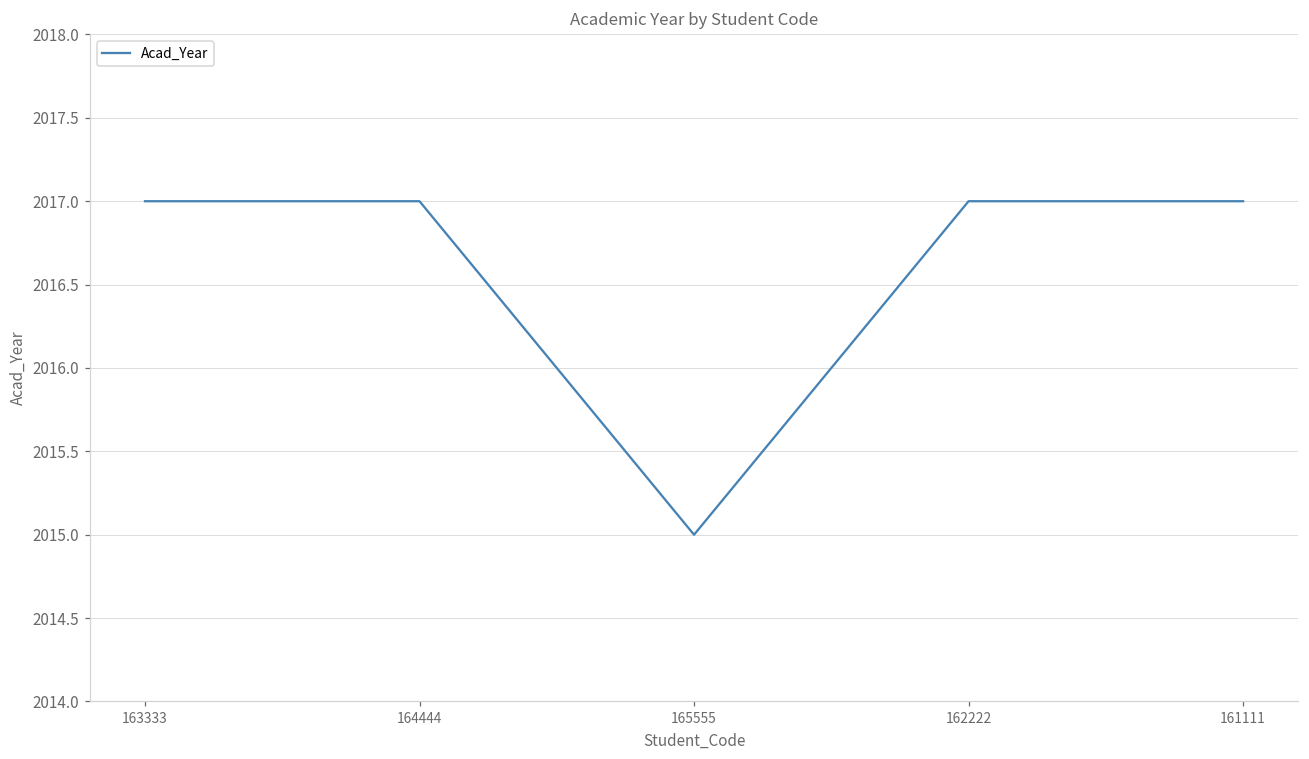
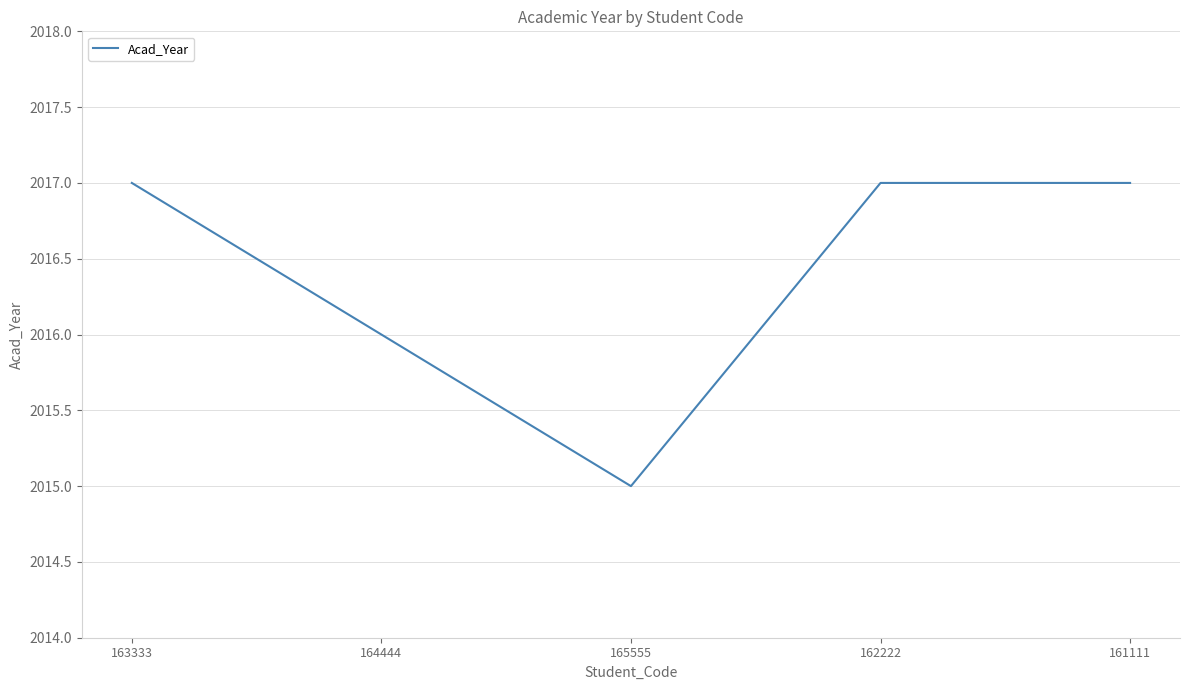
  {
    "163333": 2017,
-   "164444": 2017,
+   "164444": 2016,
    "165555": 2015,
    "162222": 2017,
    "161111": 2017
  }
